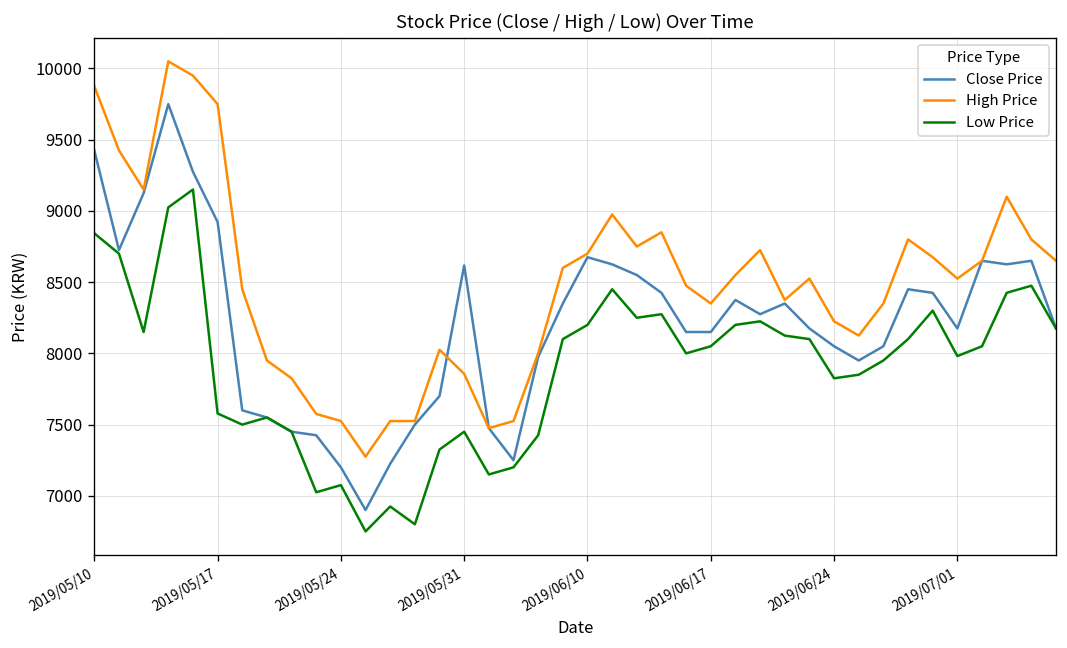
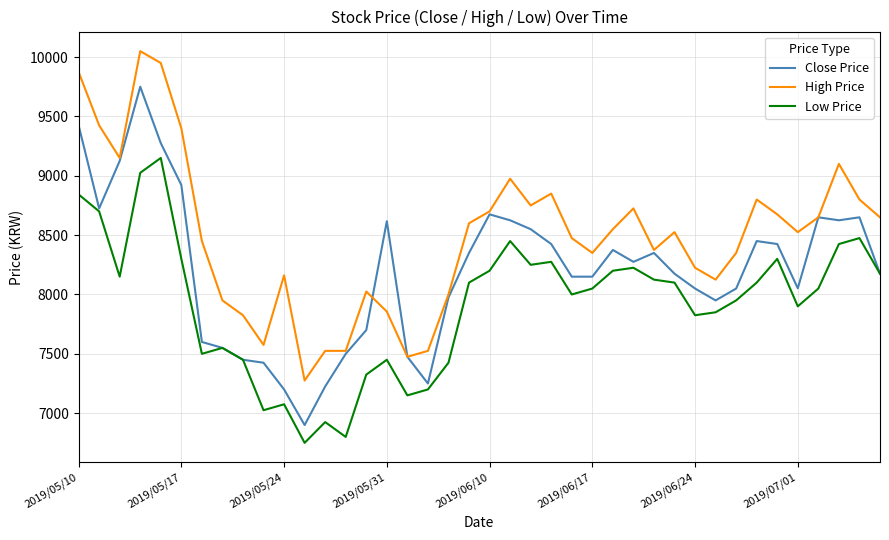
  {
    "Close Price": {
      "2019/05/10": 9430,
      "2019/05/17": 8920,
      "2019/05/24": 7200,
      "2019/05/31": 8620,
      "2019/06/10": 8680,
      "2019/06/17": 8150,
      "2019/06/24": 8050,
-     "2019/07/01": 8180
+     "2019/07/01": 8050
    },
    "High Price": {
      "2019/05/10": 9880,
-     "2019/05/17": 9750,
-     "2019/05/24": 7530,
+     "2019/05/17": 9400,
+     "2019/05/24": 8160,
      "2019/05/31": 7860,
      "2019/06/10": 8700,
      "2019/06/17": 8350,
      "2019/06/24": 8230,
      "2019/07/01": 8530
    },
    "Low Price": {
      "2019/05/10": 8840,
-     "2019/05/17": 7580,
+     "2019/05/17": 8300,
      "2019/05/24": 7080,
      "2019/05/31": 7450,
      "2019/06/10": 8200,
      "2019/06/17": 8050,
      "2019/06/24": 7830,
-     "2019/07/01": 7980
+     "2019/07/01": 7900
    }
  }
